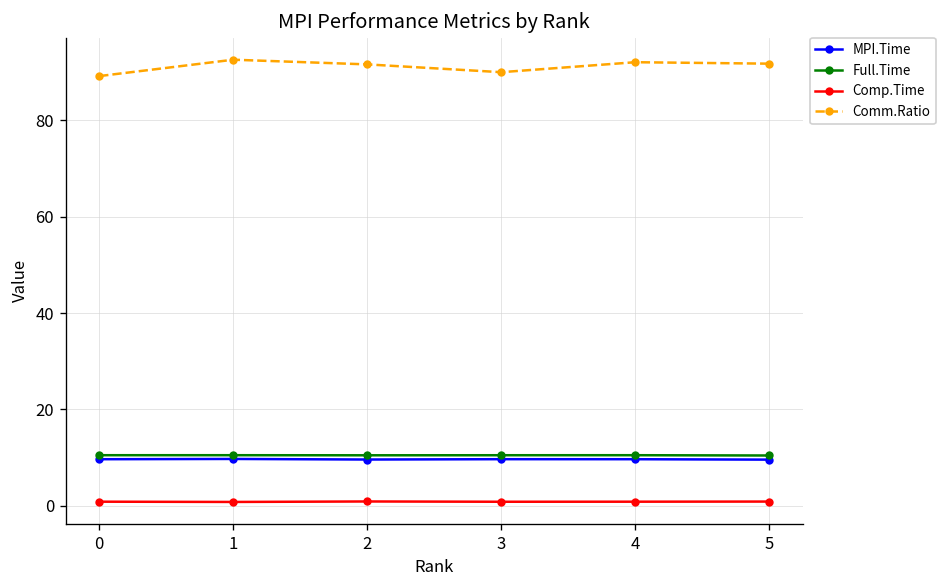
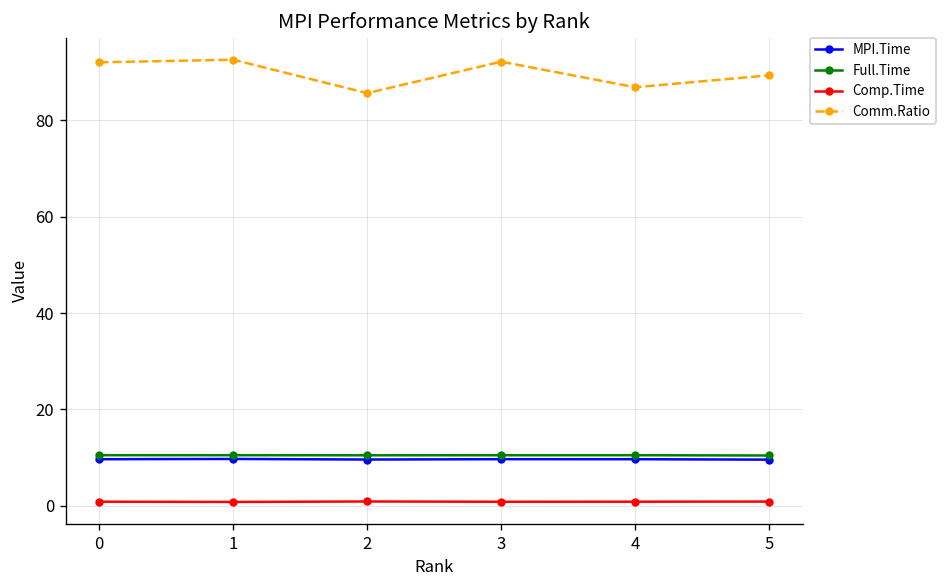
  {
    "MPI.Time": {
      "0": 10,
      "1": 10,
      "2": 10,
      "3": 10,
      "4": 10,
      "5": 10
    },
    "Full.Time": {
      "0": 10,
      "1": 10,
      "2": 10,
      "3": 10,
      "4": 10,
      "5": 10
    },
    "Comp.Time": {
      "0": 1,
      "1": 1,
      "2": 1,
      "3": 1,
      "4": 1,
      "5": 1
    },
    "Comm.Ratio": {
-     "0": 89,
+     "0": 92,
      "1": 93,
-     "2": 92,
-     "3": 90,
-     "4": 92,
-     "5": 92
+     "2": 86,
+     "3": 92,
+     "4": 87,
+     "5": 89
    }
  }
